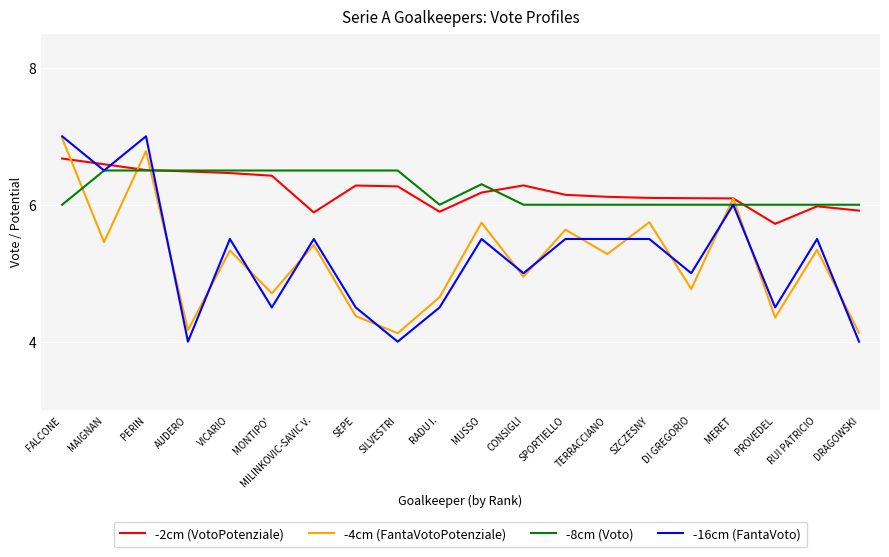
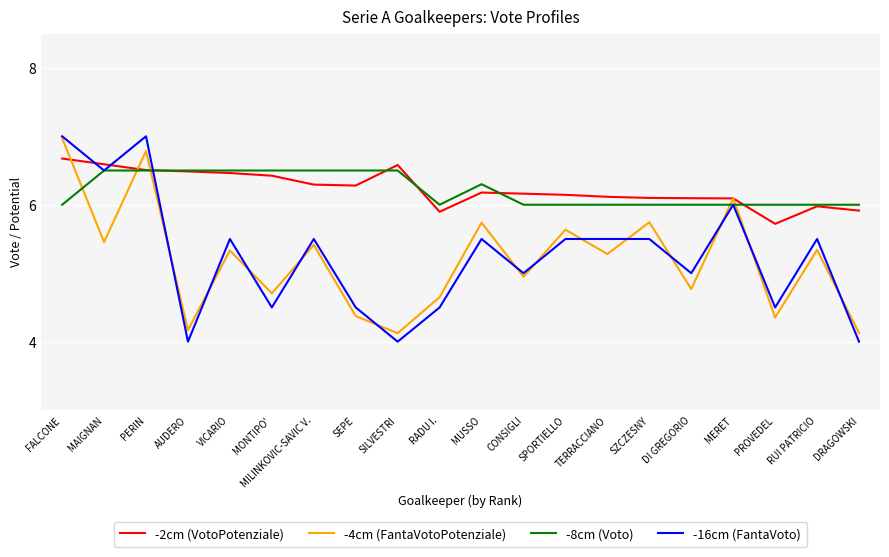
  {
    "-2cm (VotoPotenziale)": {
      "FALCONE": 6.7,
      "MAIGNAN": 6.6,
      "VICARIO": 6.5,
      "MONTIPO'": 6.4,
-     "MILINKOVIC-SAVIC V.": 5.9,
+     "MILINKOVIC-SAVIC V.": 6.3,
      "SEPE": 6.3,
-     "SILVESTRI": 6.3,
+     "SILVESTRI": 6.6,
      "RADU I.": 5.9,
      "MUSSO": 6.2,
-     "CONSIGLI": 6.3,
+     "CONSIGLI": 6.2,
      "SPORTIELLO": 6.1,
      "TERRACCIANO": 6.1,
      "SZCZESNY": 6.1,
      "DI GREGORIO": 6.1,
      "PROVEDEL": 5.7,
      "DRAGOWSKI": 5.9
    },
    "-4cm (FantaVotoPotenziale)": {
      "MAIGNAN": 5.5,
      "PERIN": 6.8,
      "AUDERO": 4.2,
      "VICARIO": 5.3,
      "MONTIPO'": 4.7,
      "MILINKOVIC-SAVIC V.": 5.4,
      "SEPE": 4.4,
      "SILVESTRI": 4.1,
      "RADU I.": 4.7,
      "MUSSO": 5.7,
      "CONSIGLI": 4.9,
      "SPORTIELLO": 5.6,
      "TERRACCIANO": 5.3,
      "SZCZESNY": 5.7,
      "DI GREGORIO": 4.8,
      "PROVEDEL": 4.4,
      "RUI PATRICIO": 5.3,
      "DRAGOWSKI": 4.1
    },
    "-8cm (Voto)": {
      "FALCONE": 6.0,
      "VICARIO": 6.5,
      "MONTIPO'": 6.5,
      "MILINKOVIC-SAVIC V.": 6.5,
      "SEPE": 6.5,
      "SILVESTRI": 6.5,
      "RADU I.": 6.0,
      "MUSSO": 6.3,
      "CONSIGLI": 6.0,
      "SPORTIELLO": 6.0,
      "TERRACCIANO": 6.0,
      "SZCZESNY": 6.0,
      "DI GREGORIO": 6.0,
      "PROVEDEL": 6.0,
      "DRAGOWSKI": 6.0
    },
    "-16cm (FantaVoto)": {
      "PERIN": 7.0,
      "AUDERO": 4.0,
      "VICARIO": 5.5,
      "MONTIPO'": 4.5,
      "MILINKOVIC-SAVIC V.": 5.5,
      "SEPE": 4.5,
      "SILVESTRI": 4.0,
      "RADU I.": 4.5,
      "MUSSO": 5.5,
      "CONSIGLI": 5.0,
      "SPORTIELLO": 5.5,
      "TERRACCIANO": 5.5,
      "SZCZESNY": 5.5,
      "DI GREGORIO": 5.0,
      "PROVEDEL": 4.5,
      "RUI PATRICIO": 5.5,
      "DRAGOWSKI": 4.0
    }
  }
